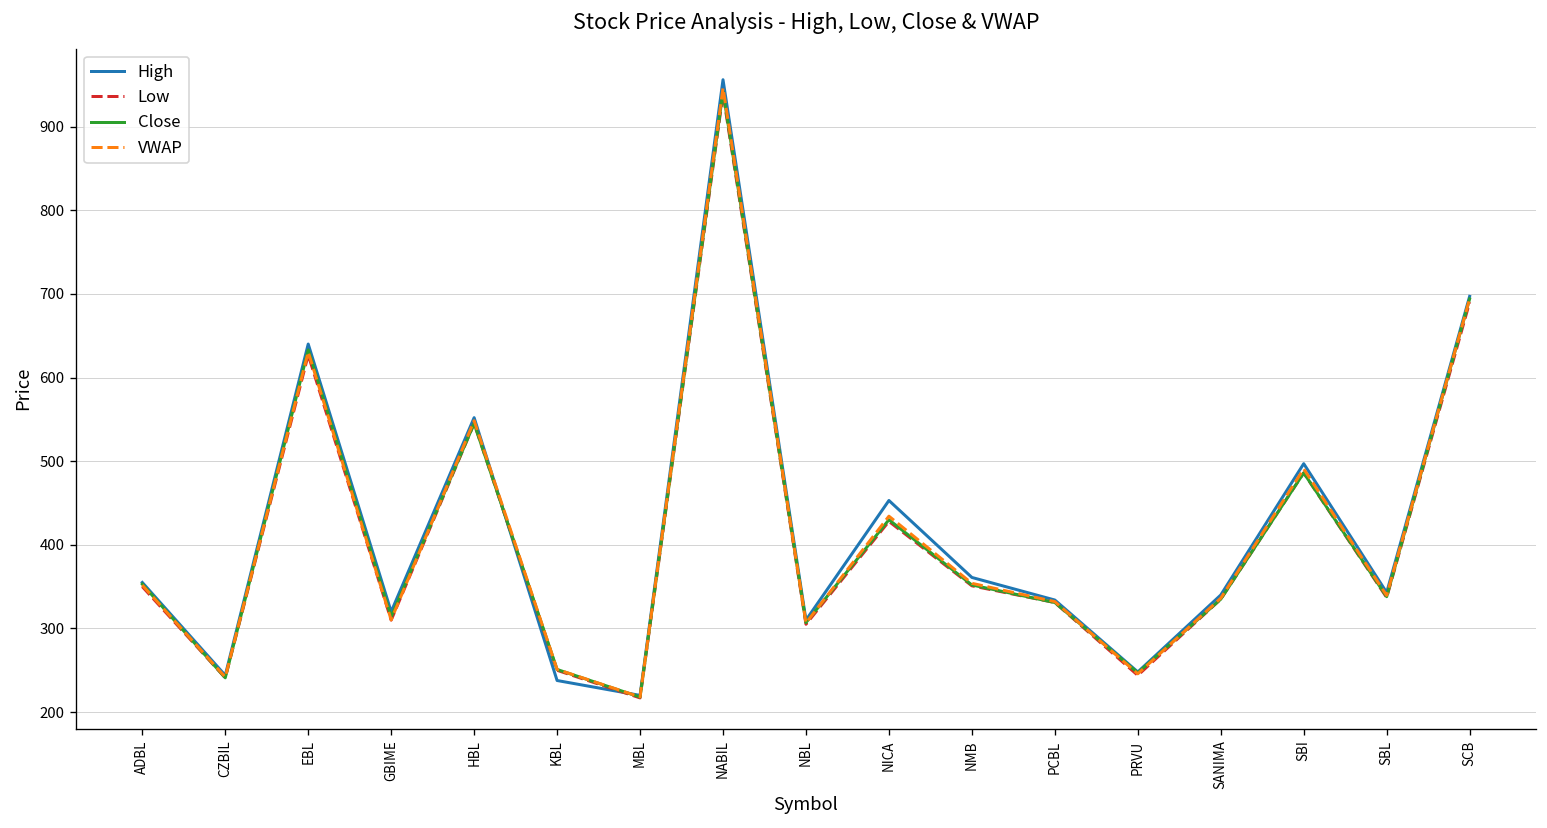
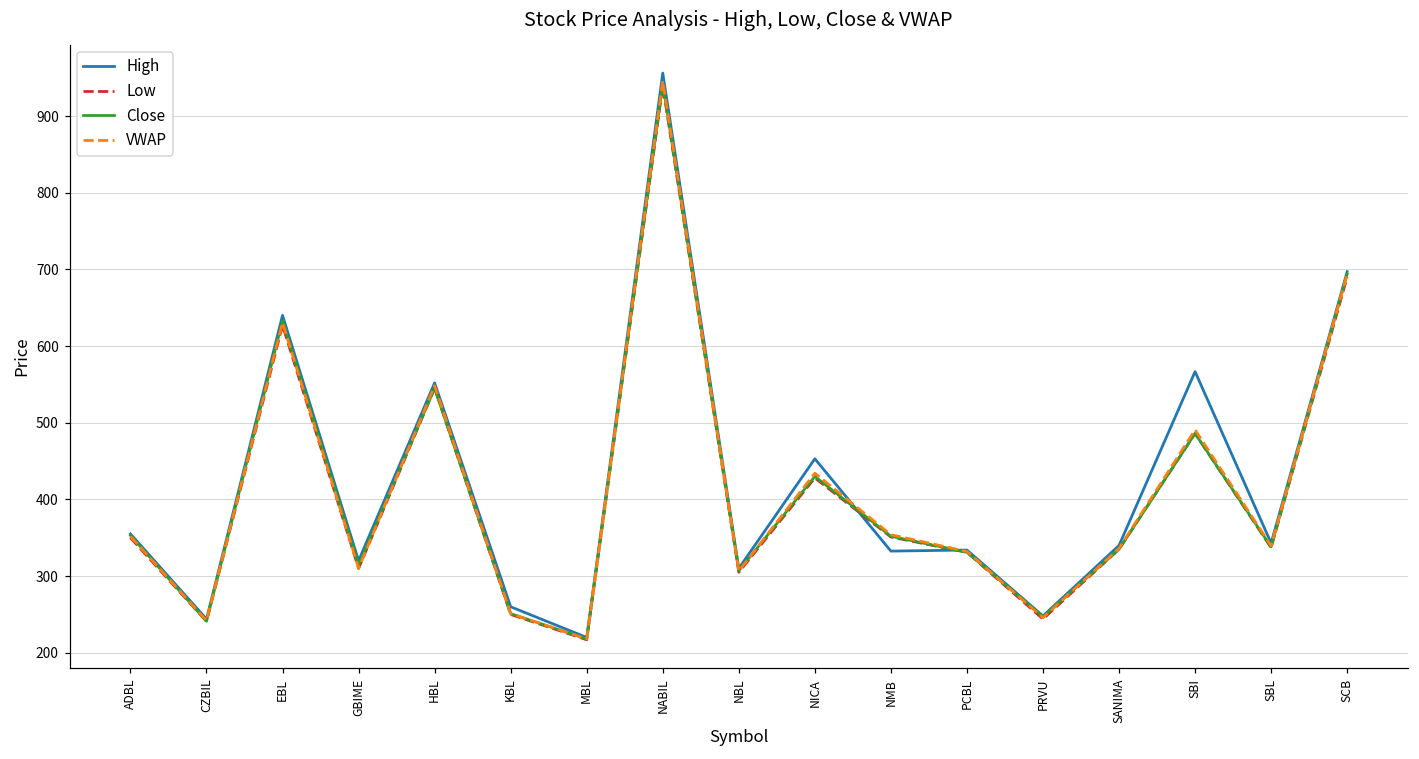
  {
    "High": {
      "EBL": 640,
      "GBIME": 320,
-     "KBL": 240,
+     "KBL": 260,
      "NABIL": 960,
      "NICA": 450,
-     "NMB": 360,
+     "NMB": 330,
      "SANIMA": 340,
-     "SBI": 500
+     "SBI": 570
    },
    "Low": {
      "SCB": 690
    },
    "VWAP": {
      "NABIL": 950,
      "NICA": 430,
      "SBI": 490
    }
  }
